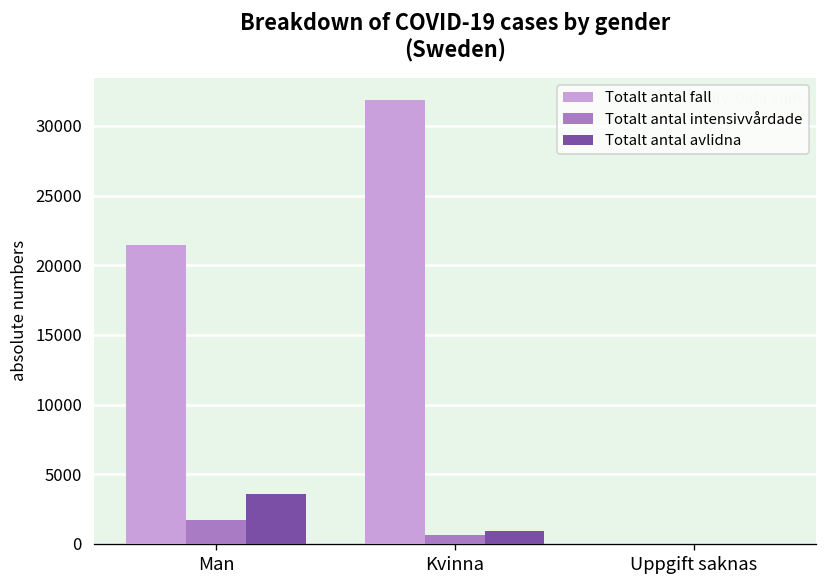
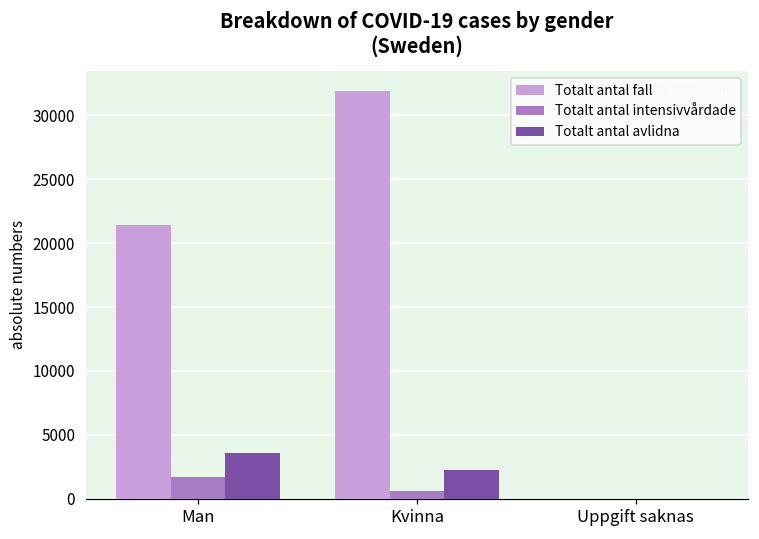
  {
    "Totalt antal avlidna": {
      "Man": 3600,
-     "Kvinna": 900,
+     "Kvinna": 2200,
      "Uppgift saknas": 0
    }
  }
